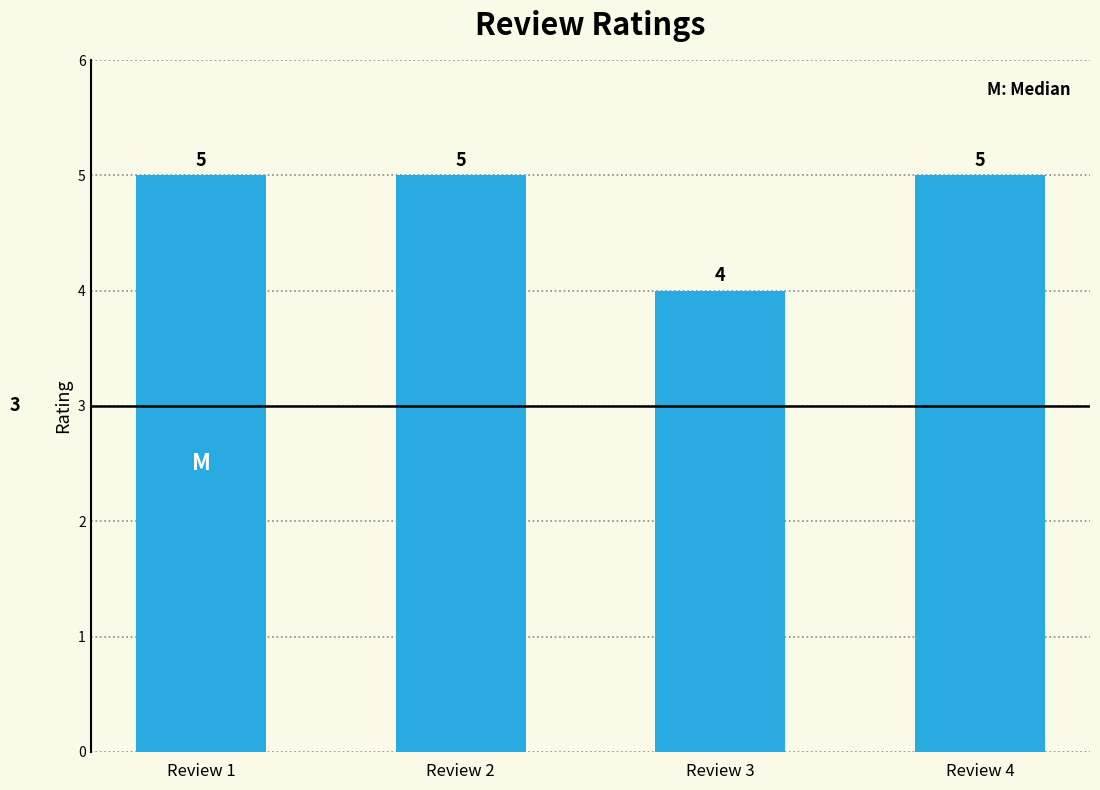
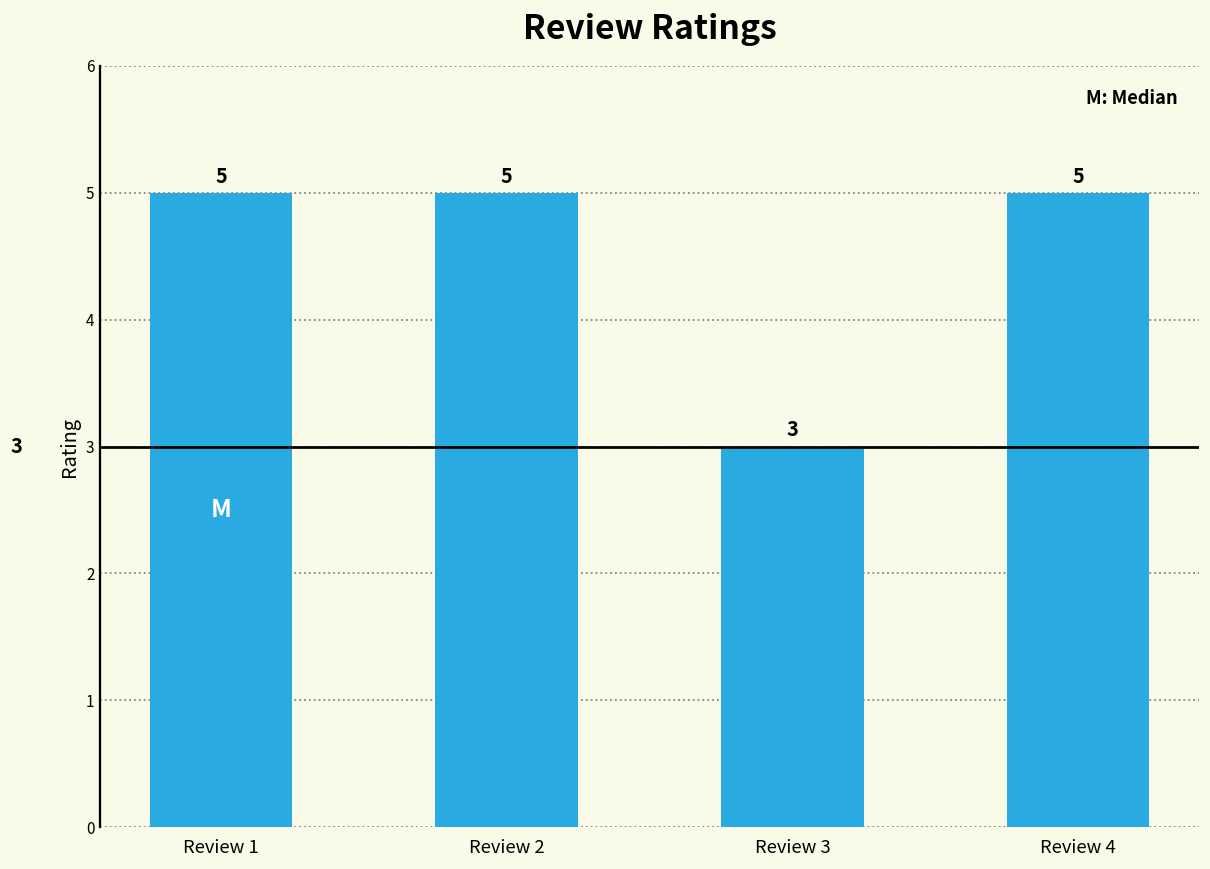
  {
    "Review 1": 5,
    "Review 2": 5,
-   "Review 3": 4,
+   "Review 3": 3,
    "Review 4": 5
  }
